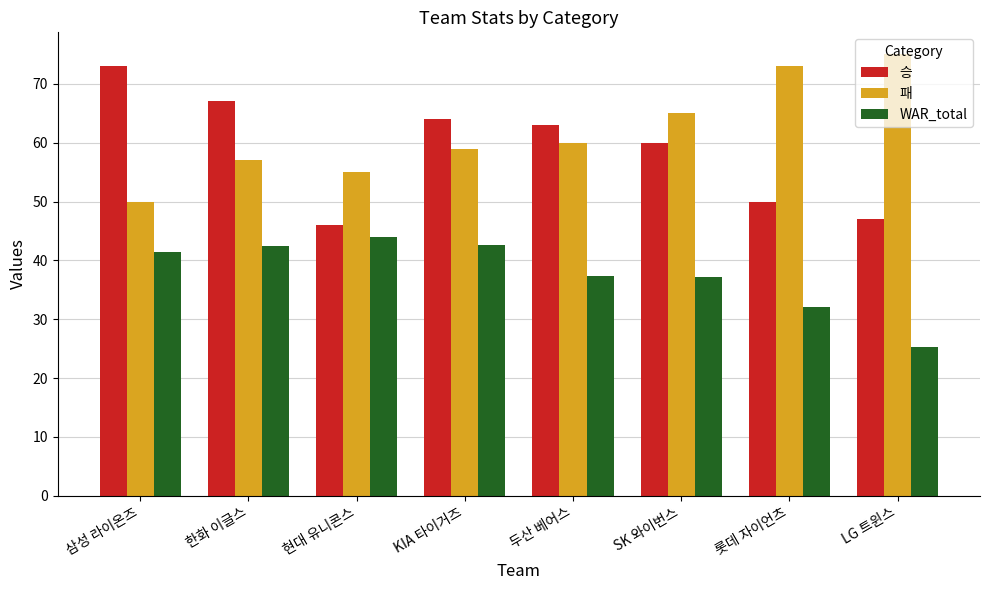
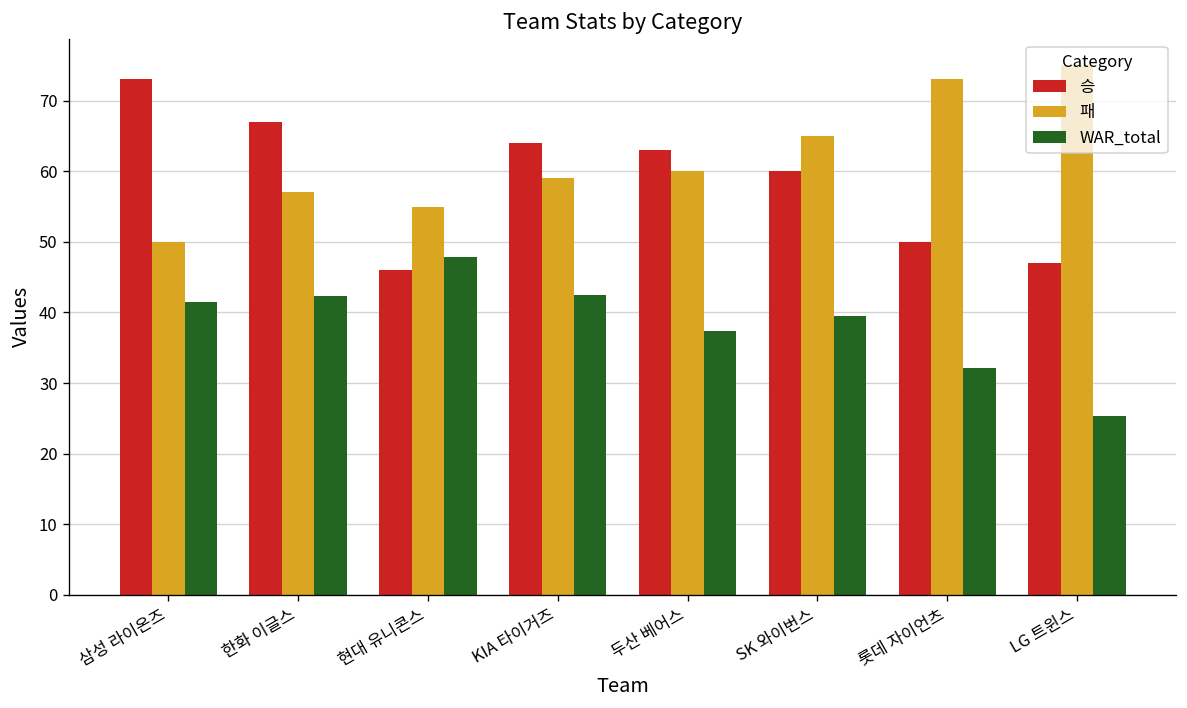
  {
    "승": {
      "삼성 라이온즈": 73,
      "한화 이글스": 67,
      "현대 유니콘스": 46,
      "KIA 타이거즈": 64,
      "두산 베어스": 63,
      "SK 와이번스": 60,
      "롯데 자이언츠": 50,
      "LG 트윈스": 47
    },
    "패": {
      "삼성 라이온즈": 50,
      "한화 이글스": 57,
      "현대 유니콘스": 55,
      "KIA 타이거즈": 59,
      "두산 베어스": 60,
      "SK 와이번스": 65,
      "롯데 자이언츠": 73
    },
    "WAR_total": {
      "삼성 라이온즈": 41,
      "한화 이글스": 42,
-     "현대 유니콘스": 44,
+     "현대 유니콘스": 48,
      "KIA 타이거즈": 43,
      "두산 베어스": 37,
-     "SK 와이번스": 37,
+     "SK 와이번스": 39,
      "롯데 자이언츠": 32,
      "LG 트윈스": 25
    }
  }
